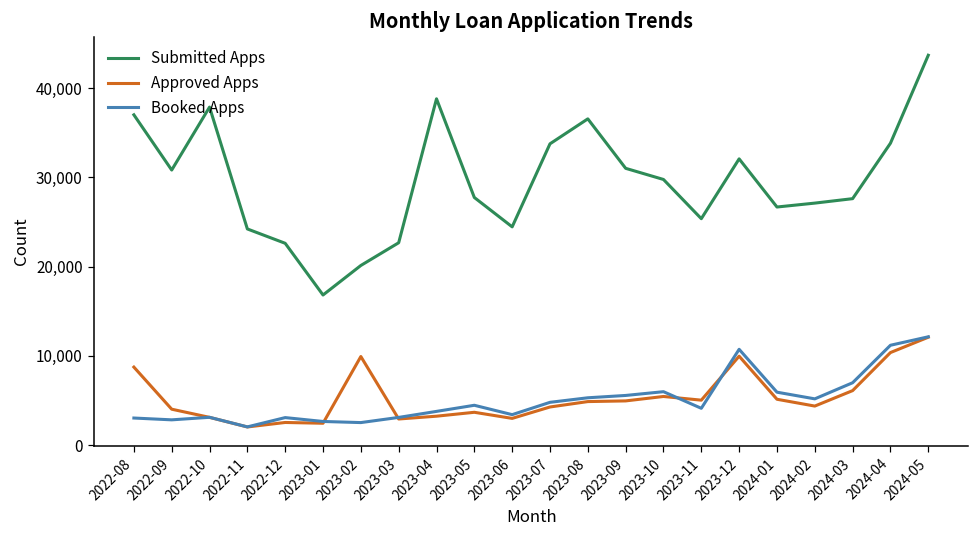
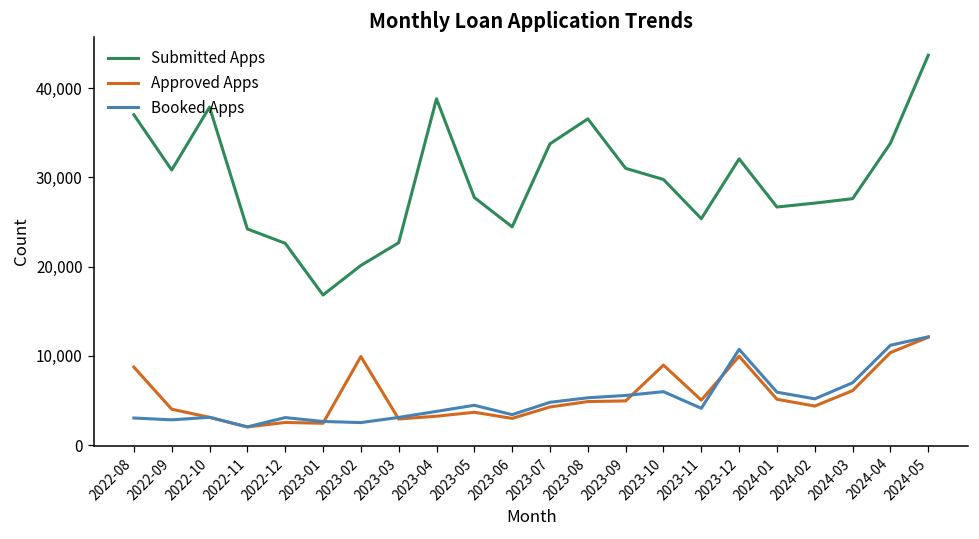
  {
    "Submitted Apps": {
      "2022-08": "37,000",
      "2022-09": "31,000",
      "2022-10": "38,000",
      "2022-11": "24,000",
      "2022-12": "23,000",
      "2023-01": "17,000",
      "2023-02": "20,000",
      "2023-03": "23,000",
      "2023-04": "39,000",
      "2023-05": "28,000",
      "2023-06": "24,000",
      "2023-07": "34,000",
      "2023-08": "37,000",
      "2023-09": "31,000",
      "2023-10": "30,000",
      "2023-11": "25,000",
      "2023-12": "32,000",
      "2024-01": "27,000",
      "2024-02": "27,000",
      "2024-03": "28,000",
      "2024-04": "34,000",
      "2024-05": "44,000"
    },
    "Approved Apps": {
      "2022-08": "9,000",
      "2022-09": "4,000",
      "2022-12": "3,000",
      "2023-02": "10,000",
      "2023-04": "3,000",
      "2023-05": "4,000",
      "2023-06": "3,000",
      "2023-07": "4,000",
      "2023-08": "5,000",
      "2023-09": "5,000",
-     "2023-10": "5,000",
+     "2023-10": "9,000",
      "2023-11": "5,000",
      "2023-12": "10,000",
      "2024-01": "5,000",
      "2024-02": "4,000",
      "2024-03": "6,000",
      "2024-04": "10,000"
    },
    "Booked Apps": {
      "2022-08": "3,000",
      "2022-09": "3,000",
      "2022-12": "3,000",
      "2023-02": "3,000",
      "2023-04": "4,000",
      "2023-05": "4,000",
      "2023-06": "3,000",
      "2023-07": "5,000",
      "2023-08": "5,000",
      "2023-09": "6,000",
      "2023-10": "6,000",
      "2023-11": "4,000",
      "2023-12": "11,000",
      "2024-01": "6,000",
      "2024-02": "5,000",
      "2024-03": "7,000",
      "2024-04": "11,000"
    }
  }
